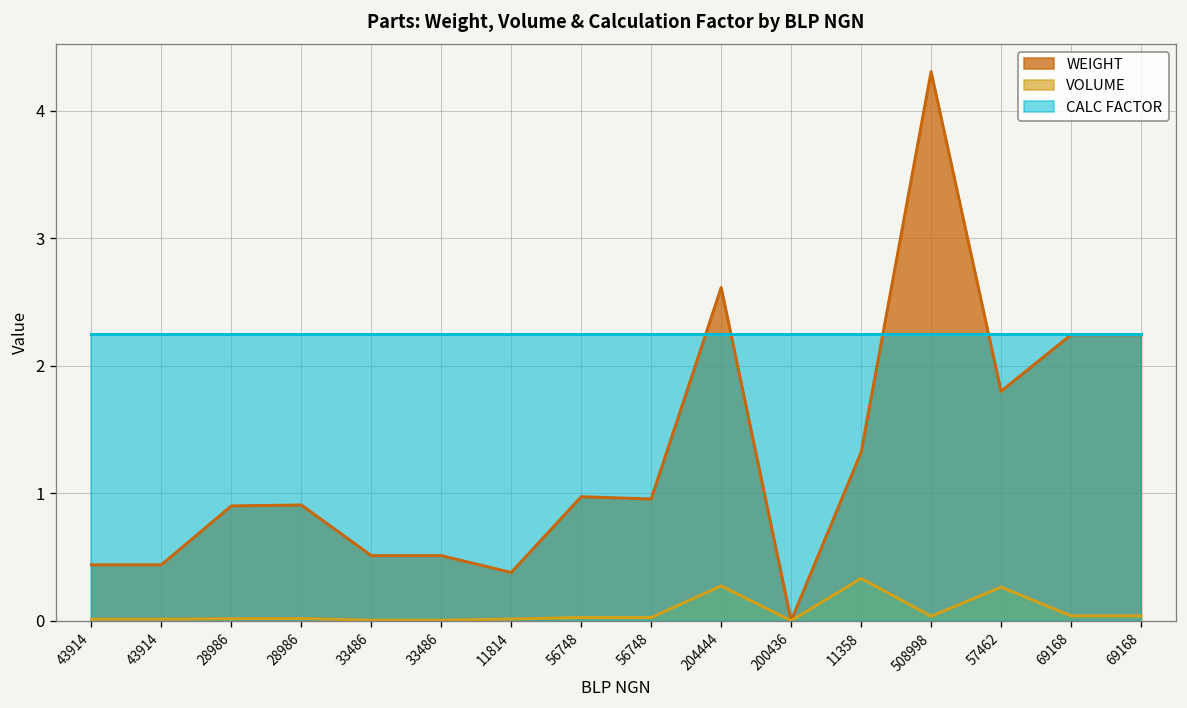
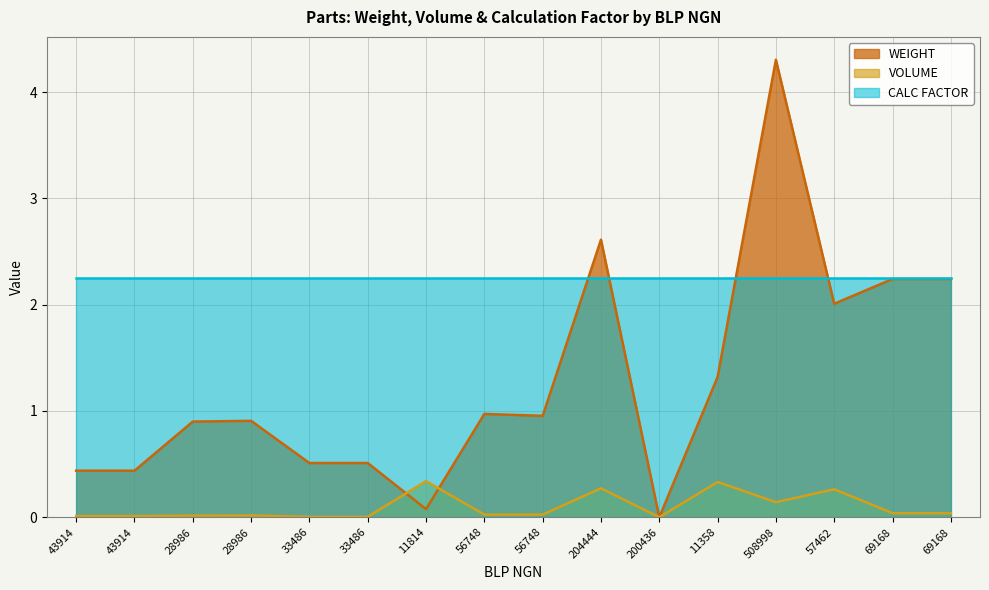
  {
    "WEIGHT": {
-     "11814": 0.38,
+     "11814": 0.08,
      "204444": 2.61,
      "11358": 1.32,
      "508998": 4.31,
-     "57462": 1.80
+     "57462": 2.01
    },
    "VOLUME": {
-     "11814": 0.01,
+     "11814": 0.34,
      "204444": 0.27,
      "11358": 0.33,
-     "508998": 0.03,
+     "508998": 0.14,
      "57462": 0.26
    },
    "CALC FACTOR": {
      "11814": 2.25,
      "204444": 2.25,
      "200436": 2.25,
      "11358": 2.25,
      "508998": 2.25,
      "57462": 2.25
    }
  }
